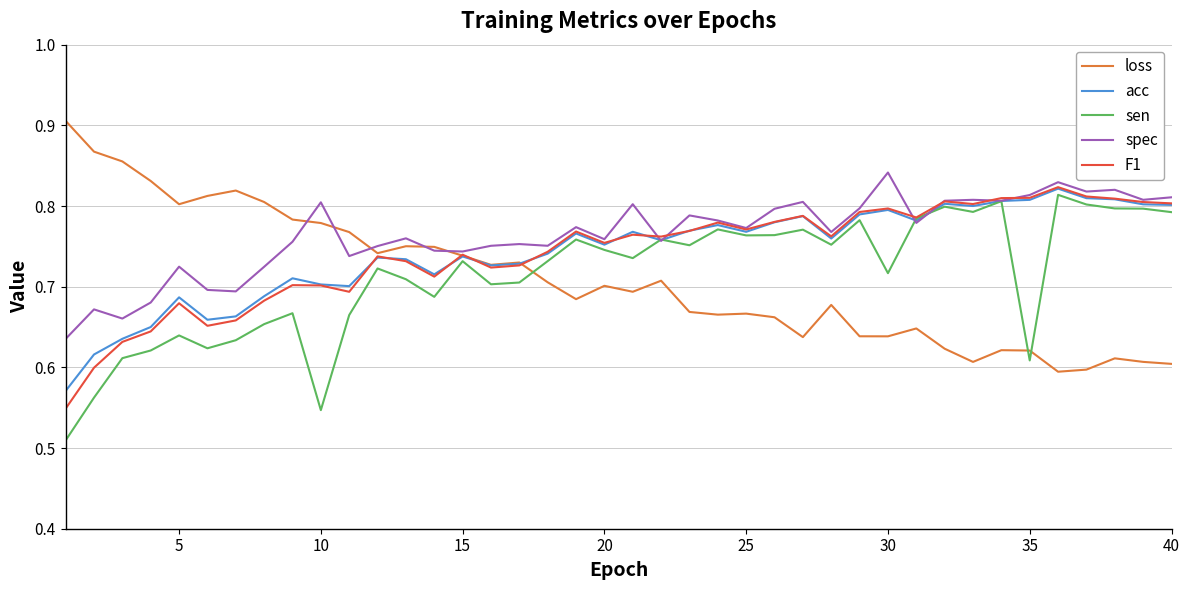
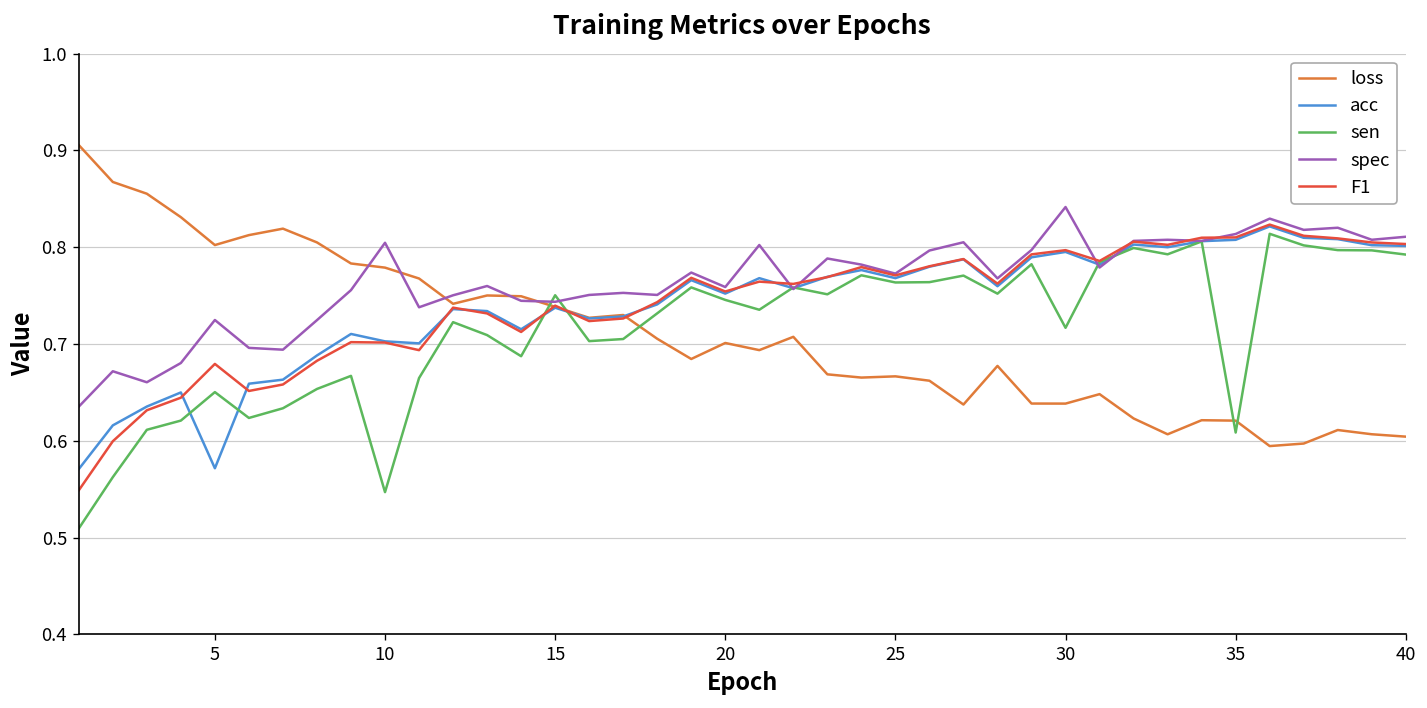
  {
    "acc": {
-     "5": 0.69
+     "5": 0.57
    },
    "sen": {
-     "5": 0.64,
+     "5": 0.65,
      "10": 0.55,
-     "15": 0.73,
+     "15": 0.75,
      "20": 0.75,
      "25": 0.76,
      "30": 0.72,
      "35": 0.61,
      "40": 0.79
    },
    "spec": {
      "5": 0.72,
      "10": 0.80,
      "15": 0.74,
      "20": 0.76,
      "30": 0.84,
      "35": 0.81,
      "40": 0.81
    }
  }
